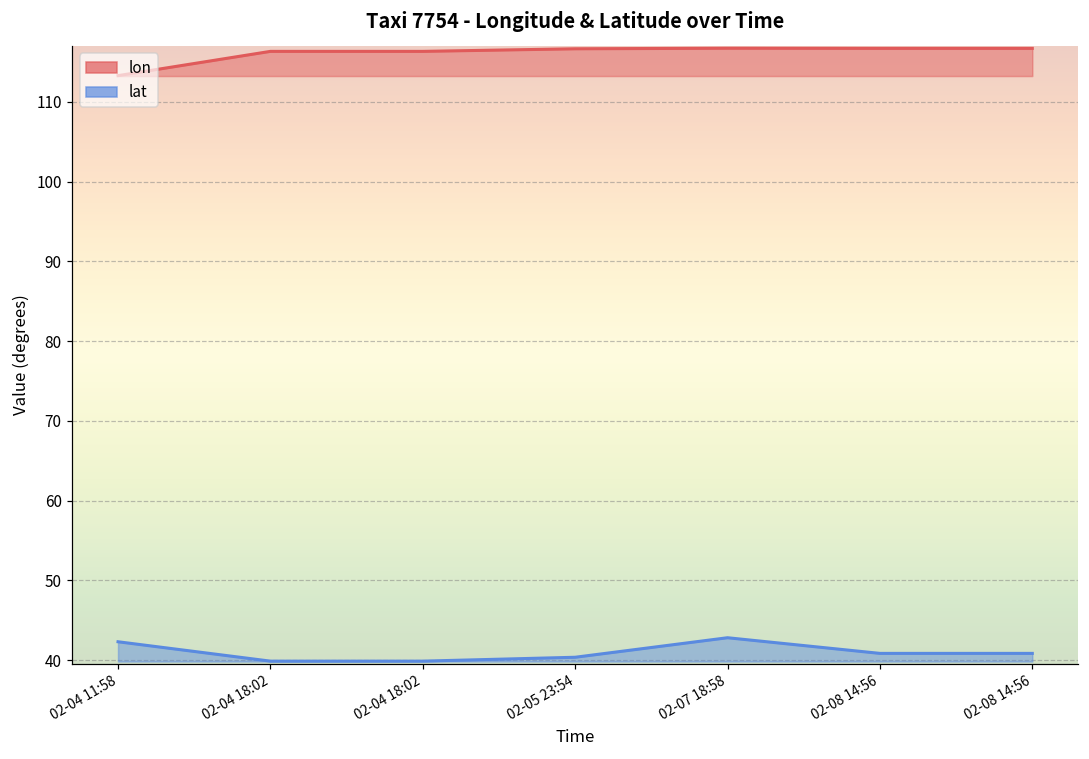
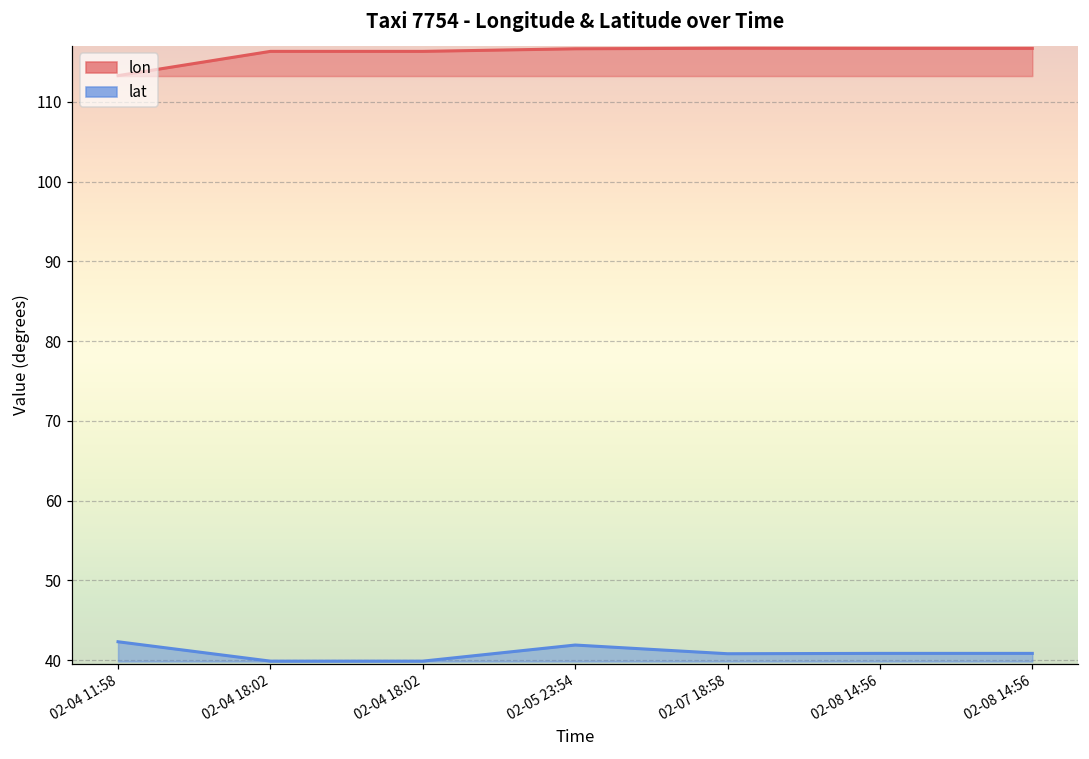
  {
    "lon": {
      "02-05 23:54": 117,
      "02-07 18:58": 117
    },
    "lat": {
      "02-04 11:58": 42,
-     "02-05 23:54": 40,
-     "02-07 18:58": 43
+     "02-05 23:54": 42,
+     "02-07 18:58": 41
    }
  }
